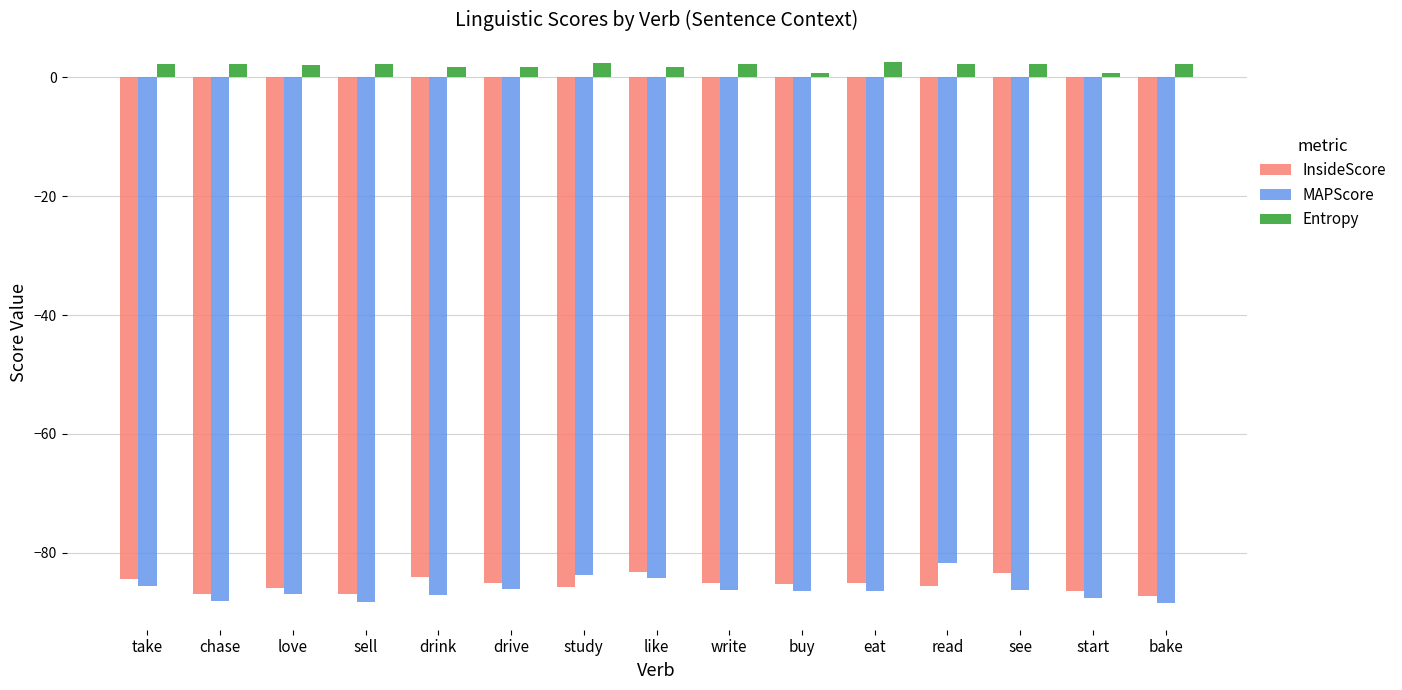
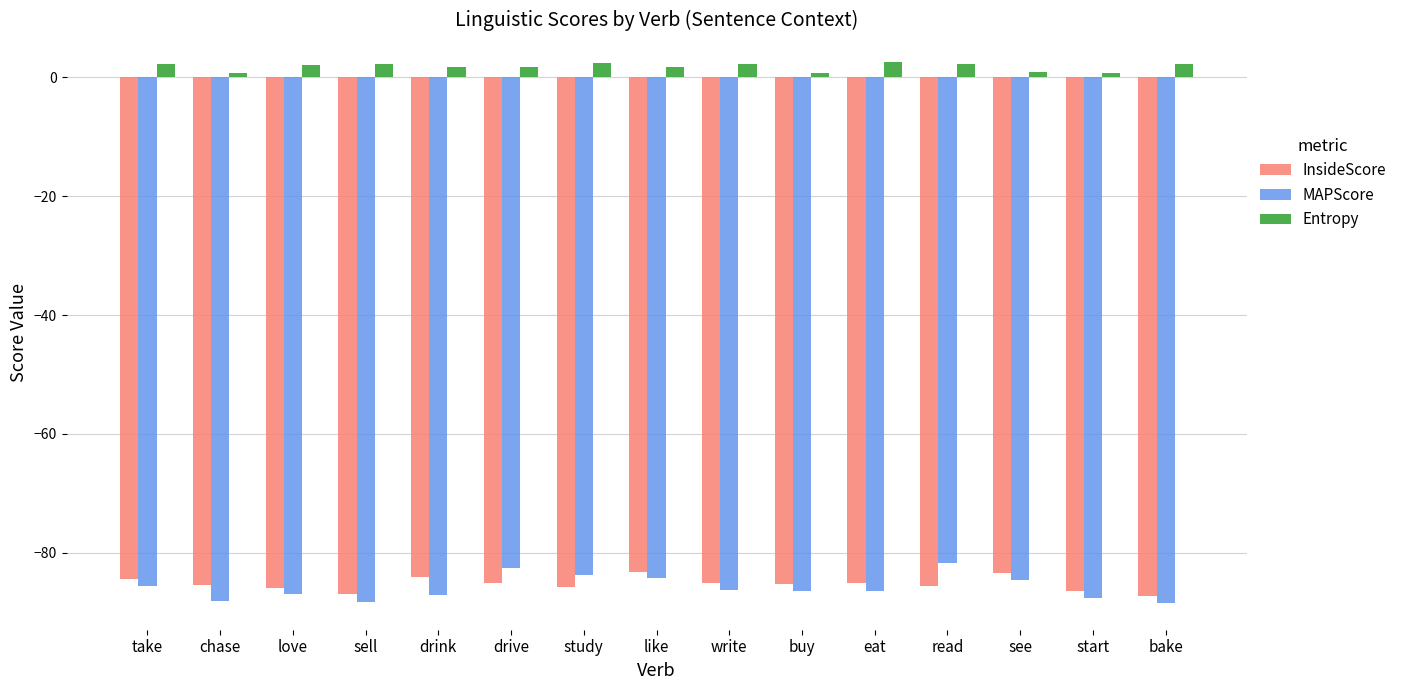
  {
    "InsideScore": {
      "take": -84,
-     "chase": -87,
+     "chase": -85,
      "love": -86,
      "sell": -87,
      "drink": -84,
      "drive": -85,
      "study": -86,
      "like": -83,
      "write": -85,
      "buy": -85,
      "eat": -85,
      "read": -86,
      "see": -83,
      "start": -86,
      "bake": -87
    },
    "MAPScore": {
      "take": -86,
      "chase": -88,
      "love": -87,
      "sell": -88,
      "drink": -87,
-     "drive": -86,
+     "drive": -83,
      "study": -84,
      "like": -84,
      "write": -86,
      "buy": -86,
      "eat": -86,
      "read": -82,
-     "see": -86,
+     "see": -85,
      "start": -88,
      "bake": -88
    },
    "Entropy": {
      "take": 2,
-     "chase": 2,
+     "chase": 1,
      "love": 2,
      "sell": 2,
      "drink": 2,
      "drive": 2,
      "study": 2,
      "like": 2,
      "write": 2,
      "buy": 1,
      "eat": 3,
      "read": 2,
-     "see": 2,
+     "see": 1,
      "start": 1,
      "bake": 2
    }
  }
